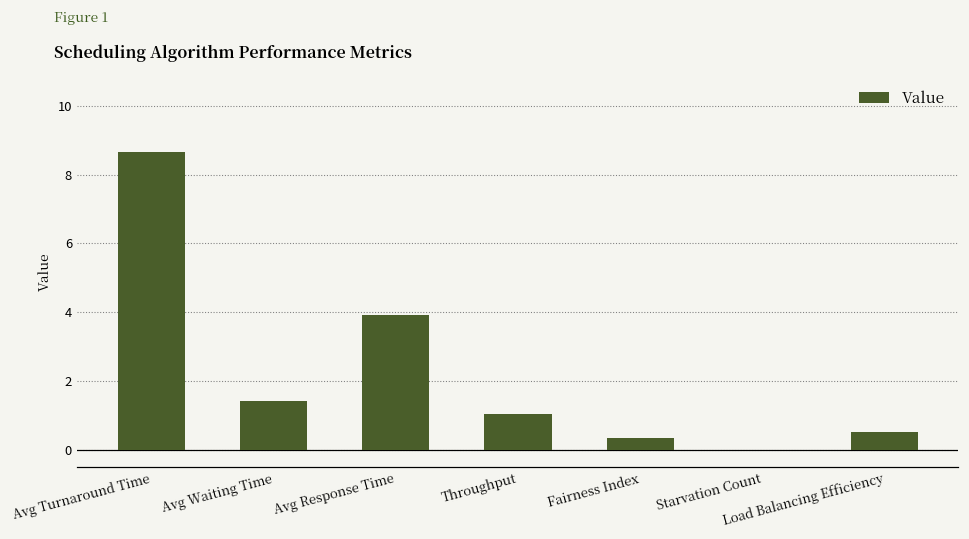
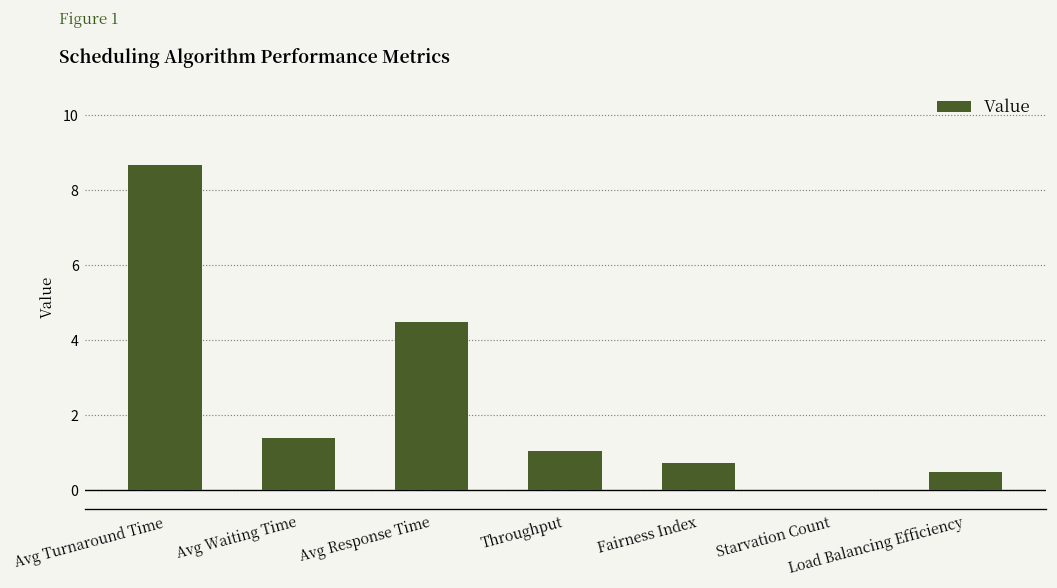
  {
    "Avg Turnaround Time": 8.7,
    "Avg Waiting Time": 1.4,
-   "Avg Response Time": 3.9,
+   "Avg Response Time": 4.5,
    "Throughput": 1.0,
-   "Fairness Index": 0.3,
+   "Fairness Index": 0.7,
    "Starvation Count": 0.0,
    "Load Balancing Efficiency": 0.5
  }
